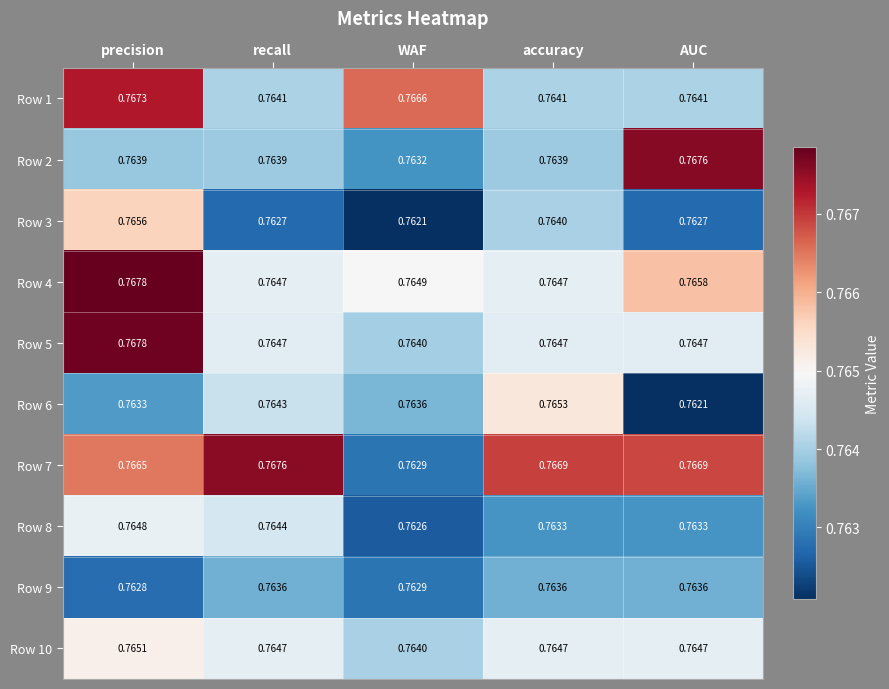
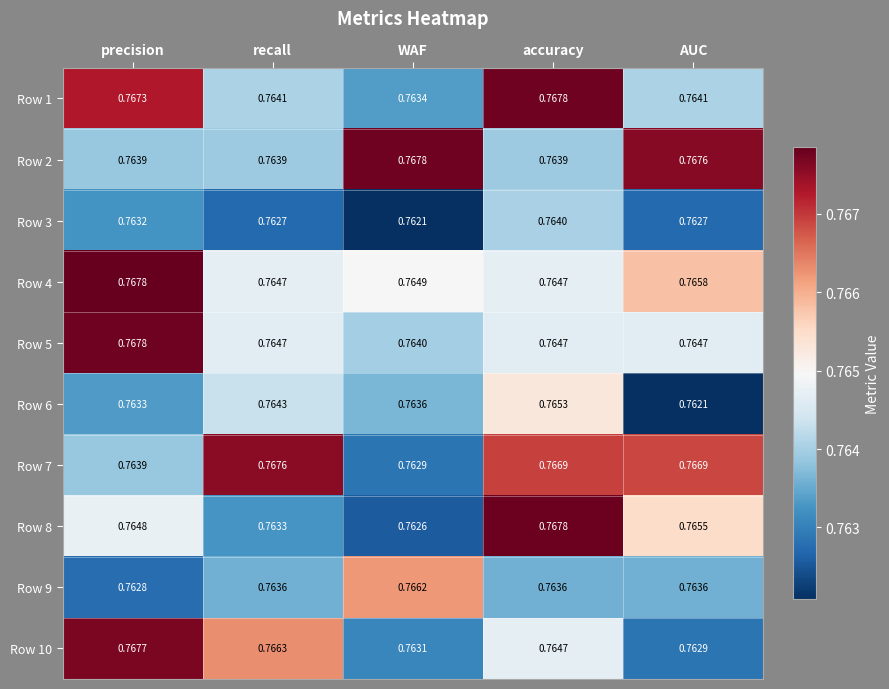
  {
    "Row 1": {
      "precision": 0.7673,
      "recall": 0.7641,
-     "WAF": 0.7666,
-     "accuracy": 0.7641,
+     "WAF": 0.7634,
+     "accuracy": 0.7678,
      "AUC": 0.7641
    },
    "Row 2": {
      "precision": 0.7639,
      "recall": 0.7639,
-     "WAF": 0.7632,
+     "WAF": 0.7678,
      "accuracy": 0.7639,
      "AUC": 0.7676
    },
    "Row 3": {
-     "precision": 0.7656,
+     "precision": 0.7632,
      "recall": 0.7627,
      "WAF": 0.7621,
      "accuracy": 0.7640,
      "AUC": 0.7627
    },
    "Row 4": {
      "precision": 0.7678,
      "recall": 0.7647,
      "WAF": 0.7649,
      "accuracy": 0.7647,
      "AUC": 0.7658
    },
    "Row 5": {
      "precision": 0.7678,
      "recall": 0.7647,
      "WAF": 0.7640,
      "accuracy": 0.7647,
      "AUC": 0.7647
    },
    "Row 6": {
      "precision": 0.7633,
      "recall": 0.7643,
      "WAF": 0.7636,
      "accuracy": 0.7653,
      "AUC": 0.7621
    },
    "Row 7": {
-     "precision": 0.7665,
+     "precision": 0.7639,
      "recall": 0.7676,
      "WAF": 0.7629,
      "accuracy": 0.7669,
      "AUC": 0.7669
    },
    "Row 8": {
      "precision": 0.7648,
-     "recall": 0.7644,
+     "recall": 0.7633,
      "WAF": 0.7626,
-     "accuracy": 0.7633,
-     "AUC": 0.7633
+     "accuracy": 0.7678,
+     "AUC": 0.7655
    },
    "Row 9": {
      "precision": 0.7628,
      "recall": 0.7636,
-     "WAF": 0.7629,
+     "WAF": 0.7662,
      "accuracy": 0.7636,
      "AUC": 0.7636
    },
    "Row 10": {
-     "precision": 0.7651,
-     "recall": 0.7647,
-     "WAF": 0.7640,
+     "precision": 0.7677,
+     "recall": 0.7663,
+     "WAF": 0.7631,
      "accuracy": 0.7647,
-     "AUC": 0.7647
+     "AUC": 0.7629
    }
  }
